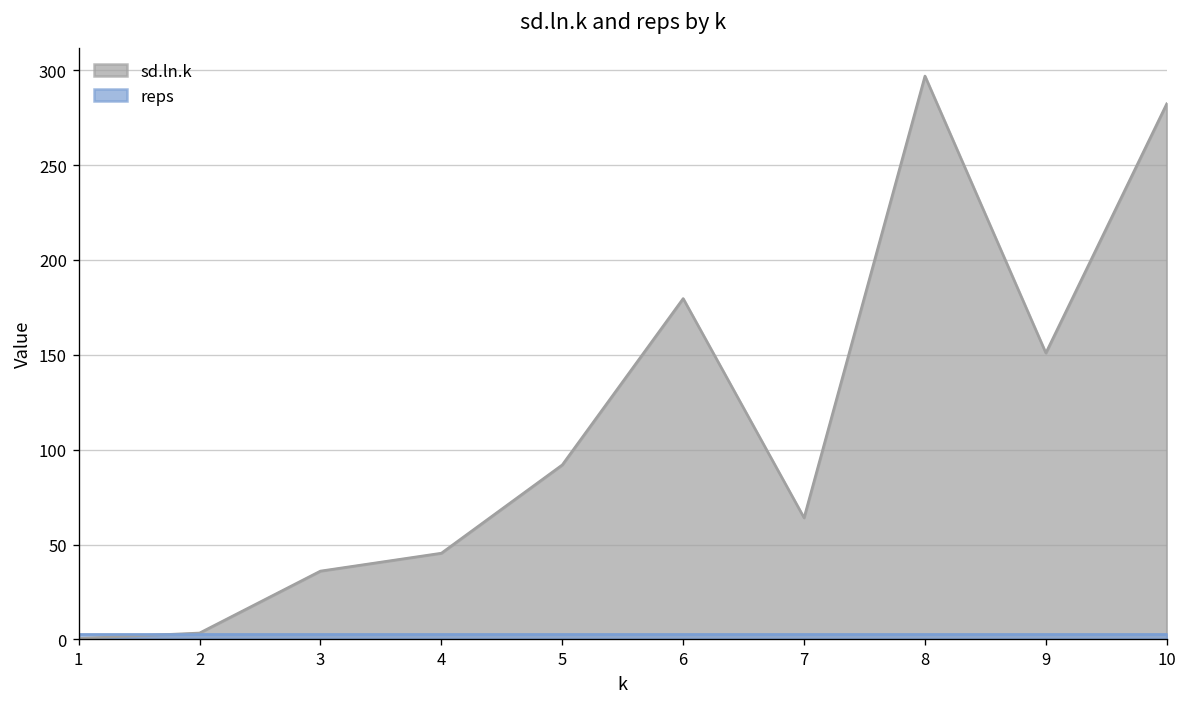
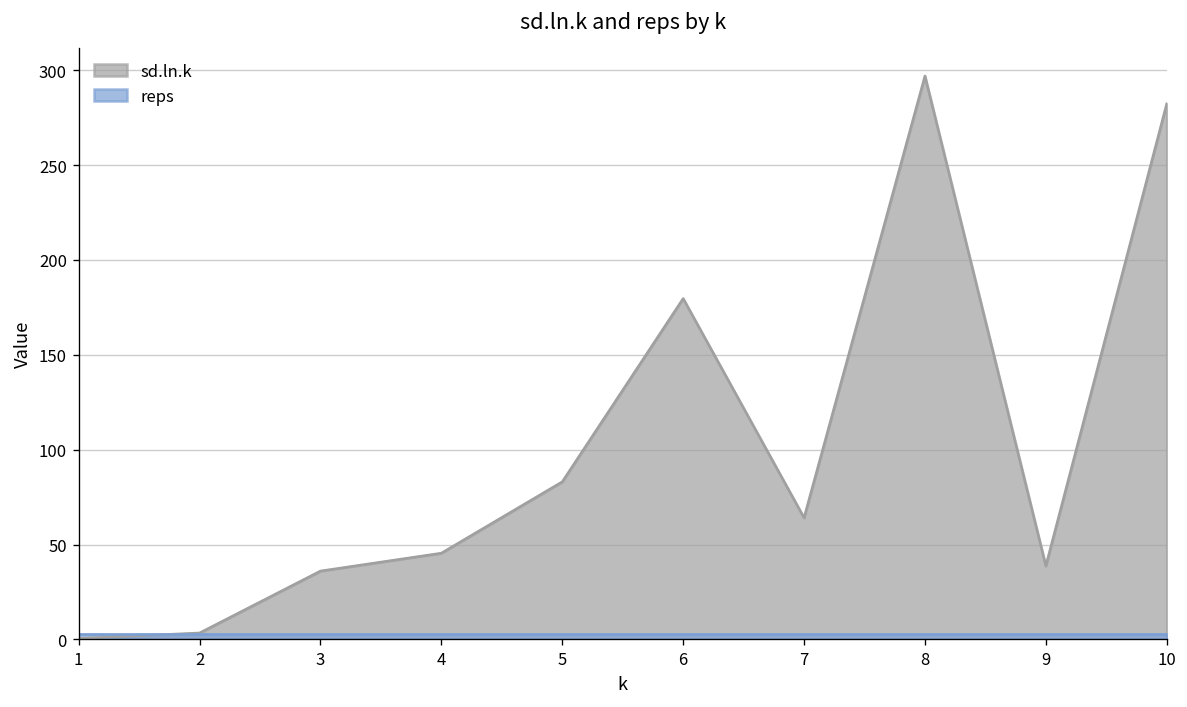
  {
    "sd.ln.k": {
      "1": 1,
      "3": 36,
      "4": 46,
-     "5": 92,
+     "5": 83,
      "6": 180,
      "7": 64,
      "8": 297,
-     "9": 151,
+     "9": 39,
      "10": 282
    },
    "reps": {
      "1": 3,
      "3": 3,
      "4": 3,
      "5": 3,
      "6": 3,
      "7": 3,
      "8": 3,
      "9": 3,
      "10": 3
    }
  }
